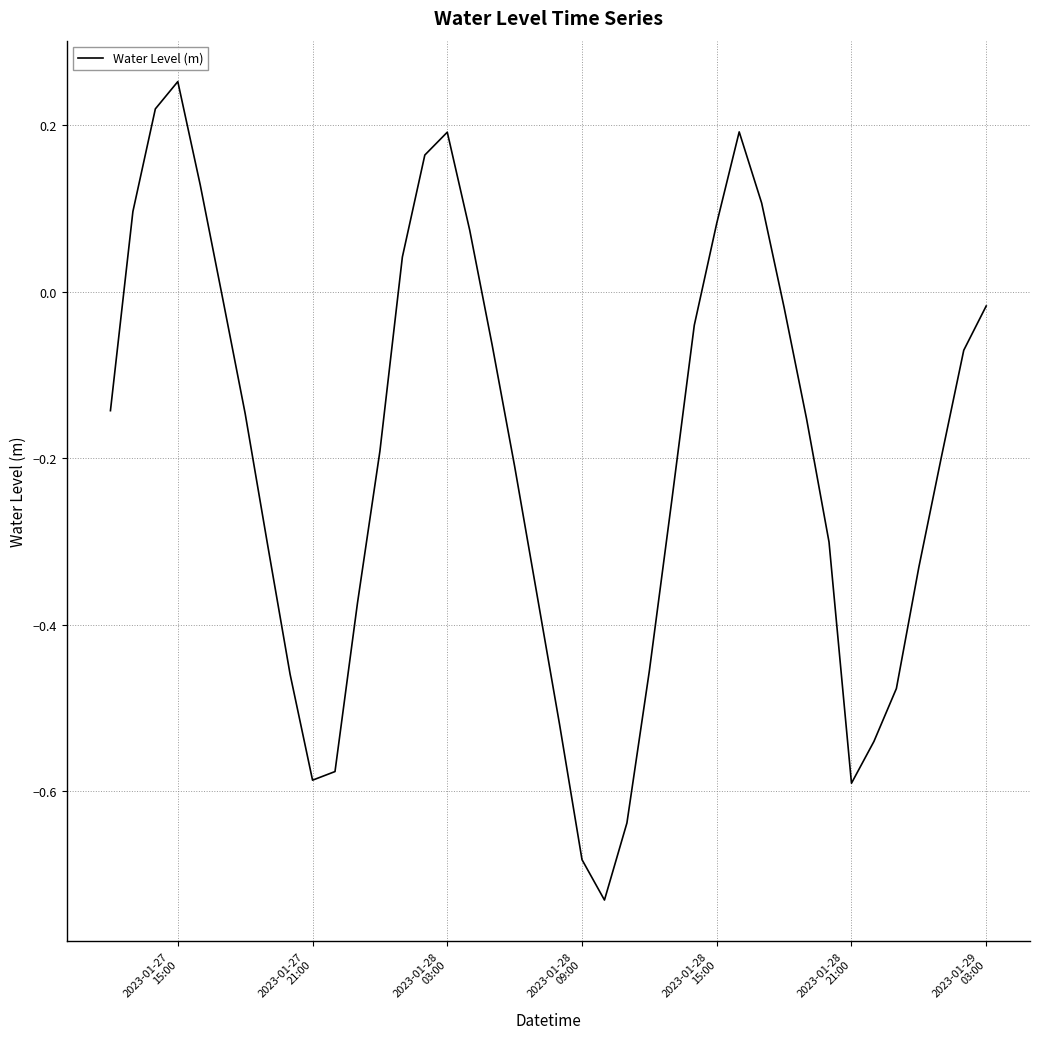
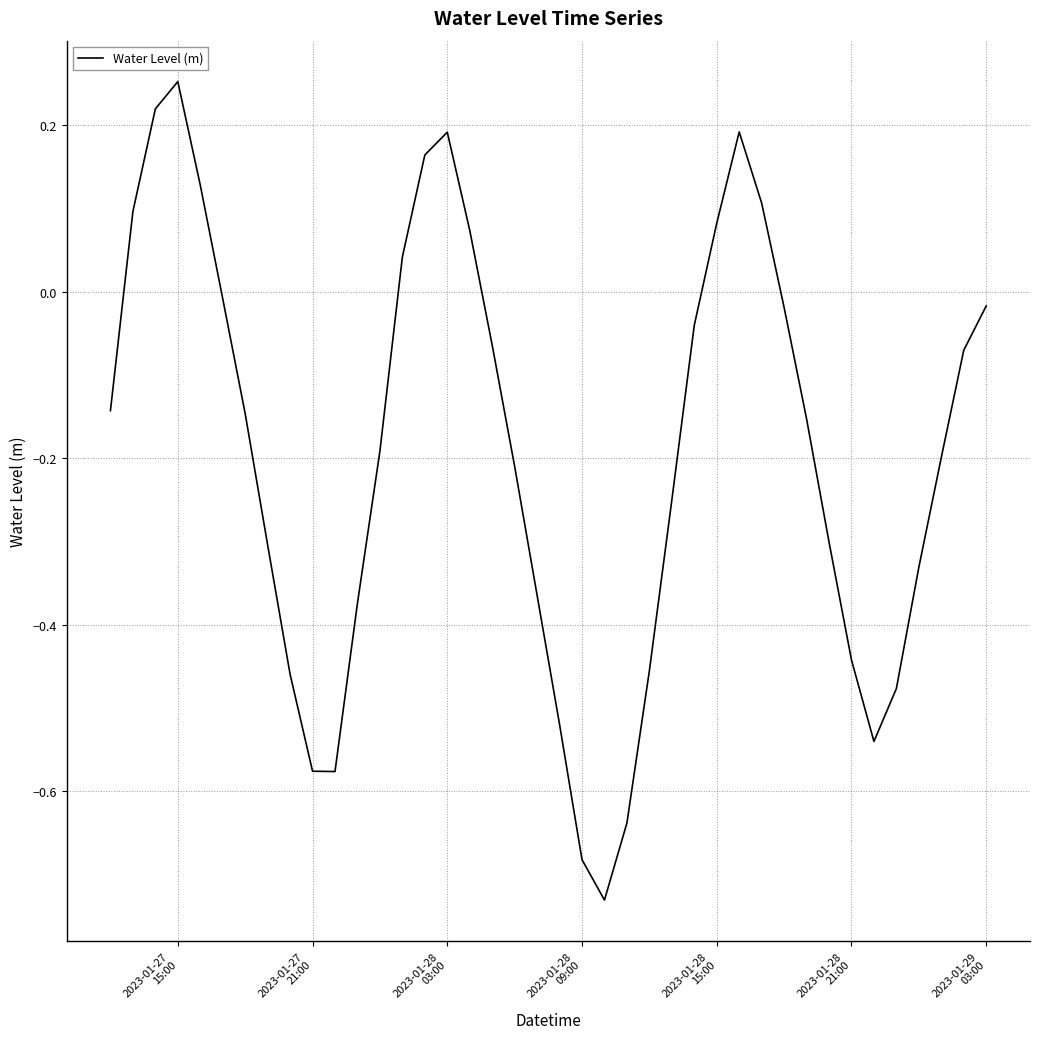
  {
    "2023-01-27 15:00": 0.25,
-   "2023-01-27 21:00": -0.59,
+   "2023-01-27 21:00": -0.58,
    "2023-01-28 03:00": 0.19,
    "2023-01-28 09:00": -0.68,
    "2023-01-28 15:00": 0.08,
-   "2023-01-28 21:00": -0.59,
+   "2023-01-28 21:00": -0.44,
    "2023-01-29 03:00": -0.02
  }
